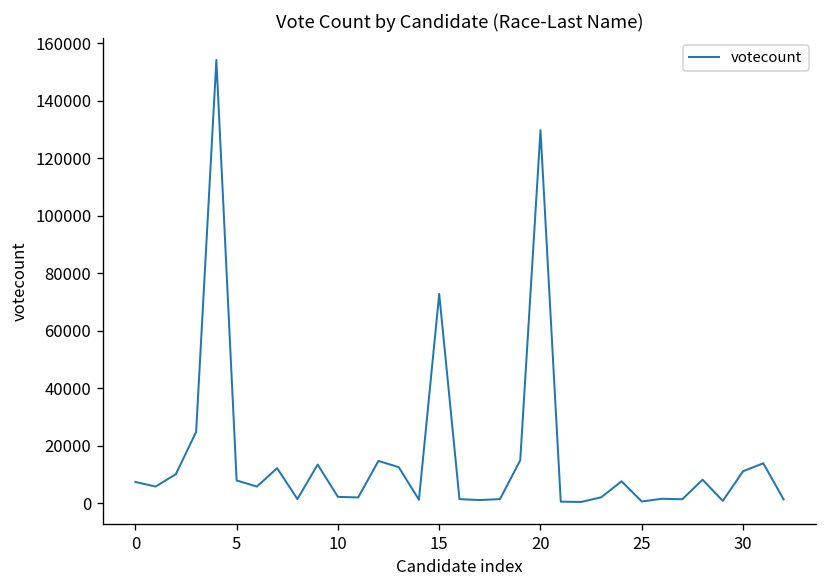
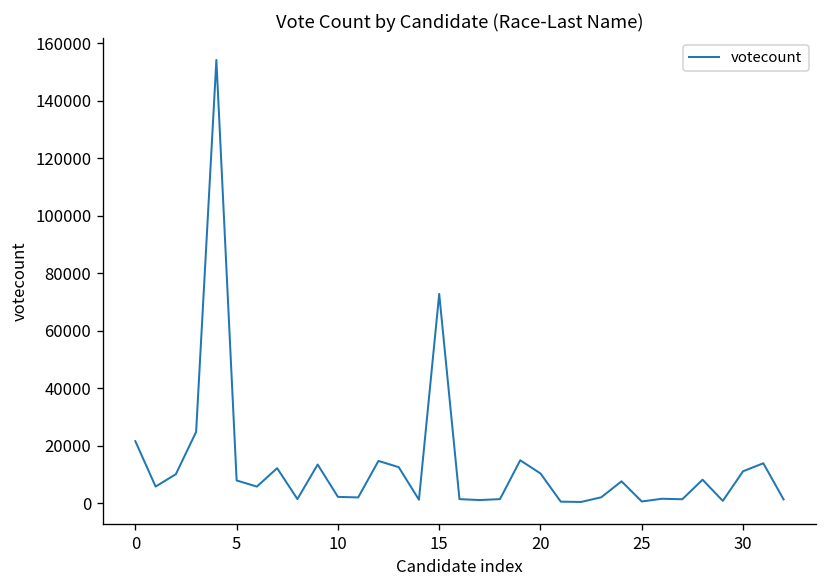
  {
-   "0": 7000,
+   "0": 22000,
    "5": 8000,
    "10": 2000,
    "15": 73000,
-   "20": 130000,
+   "20": 10000,
    "25": 1000,
    "30": 11000
  }
